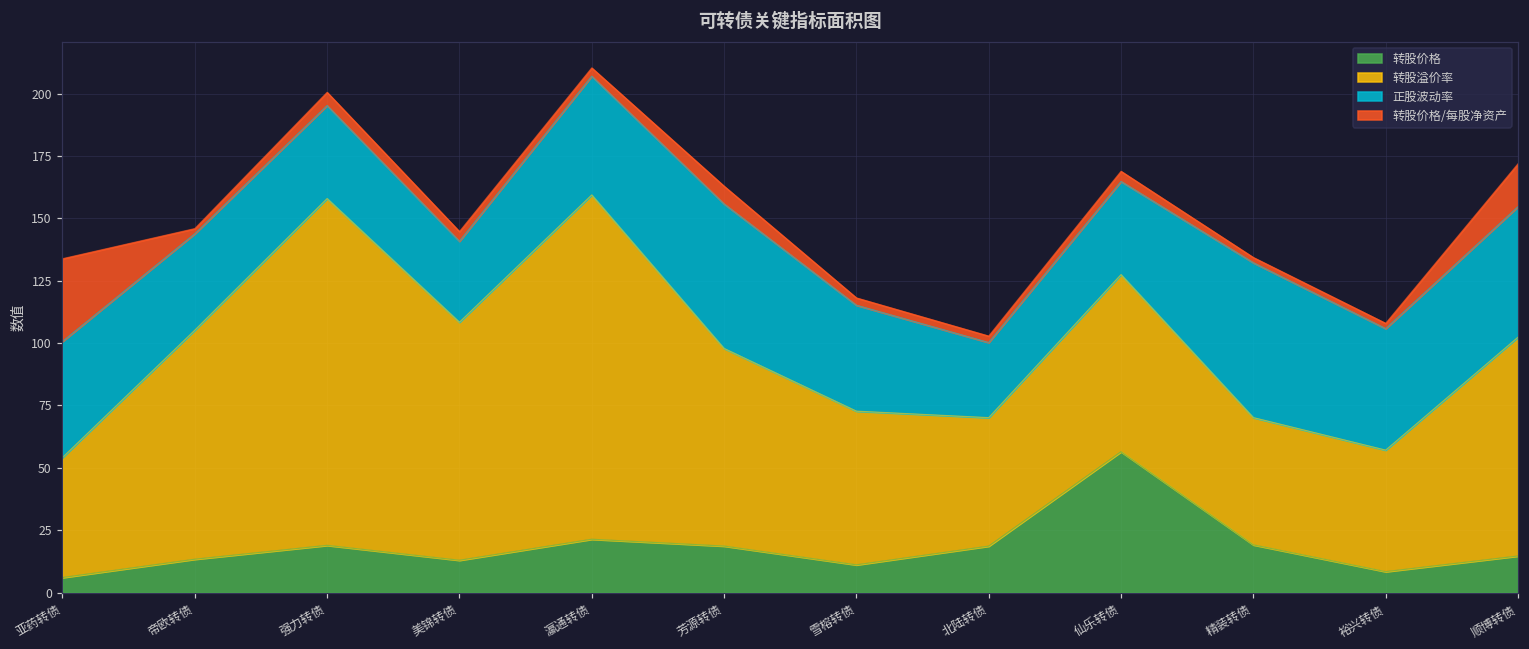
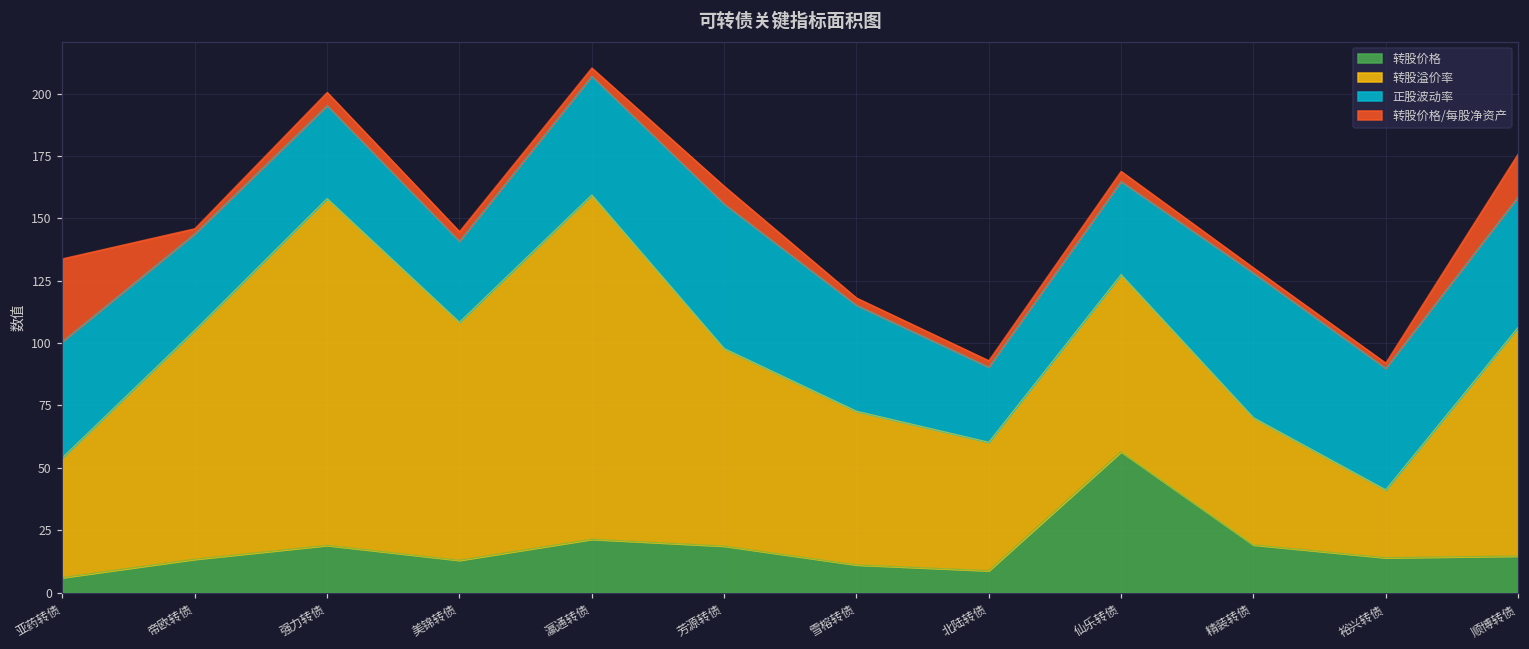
  {
    "转股价格": {
      "亚药转债": 6,
      "帝欧转债": 13,
      "强力转债": 19,
      "美锦转债": 13,
      "瀛通转债": 21,
      "芳源转债": 19,
      "雪榕转债": 11,
-     "北陆转债": 19,
+     "北陆转债": 9,
      "仙乐转债": 56,
      "精装转债": 19,
-     "裕兴转债": 8,
+     "裕兴转债": 14,
      "顺博转债": 15
    },
    "转股溢价率": {
      "亚药转债": 48,
      "帝欧转债": 92,
      "强力转债": 139,
      "美锦转债": 95,
      "瀛通转债": 138,
      "芳源转债": 79,
      "雪榕转债": 62,
      "北陆转债": 52,
      "仙乐转债": 71,
      "精装转债": 51,
-     "裕兴转债": 49,
-     "顺博转债": 88
+     "裕兴转债": 27,
+     "顺博转债": 92
    },
    "正股波动率": {
      "亚药转债": 47,
      "帝欧转债": 39,
      "强力转债": 37,
      "美锦转债": 32,
      "瀛通转债": 48,
      "芳源转债": 58,
      "雪榕转债": 42,
      "北陆转债": 30,
      "仙乐转债": 37,
-     "精装转债": 62,
+     "精装转债": 58,
      "裕兴转债": 49,
      "顺博转债": 52
    },
    "转股价格/每股净资产": {
      "亚药转债": 33,
      "帝欧转债": 2,
      "强力转债": 5,
      "美锦转债": 4,
      "瀛通转债": 3,
      "芳源转债": 7,
      "雪榕转债": 3,
      "北陆转债": 3,
      "仙乐转债": 4,
      "精装转债": 2,
      "裕兴转债": 2,
      "顺博转债": 17
    }
  }
